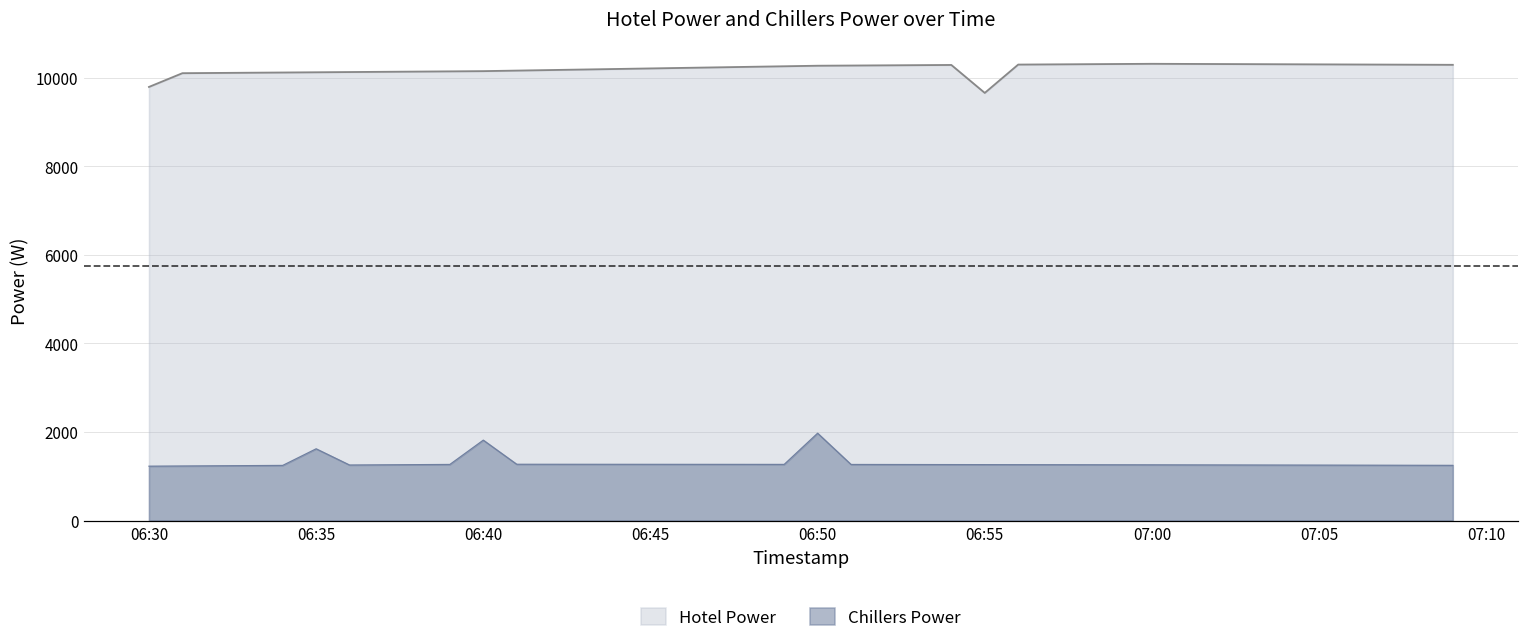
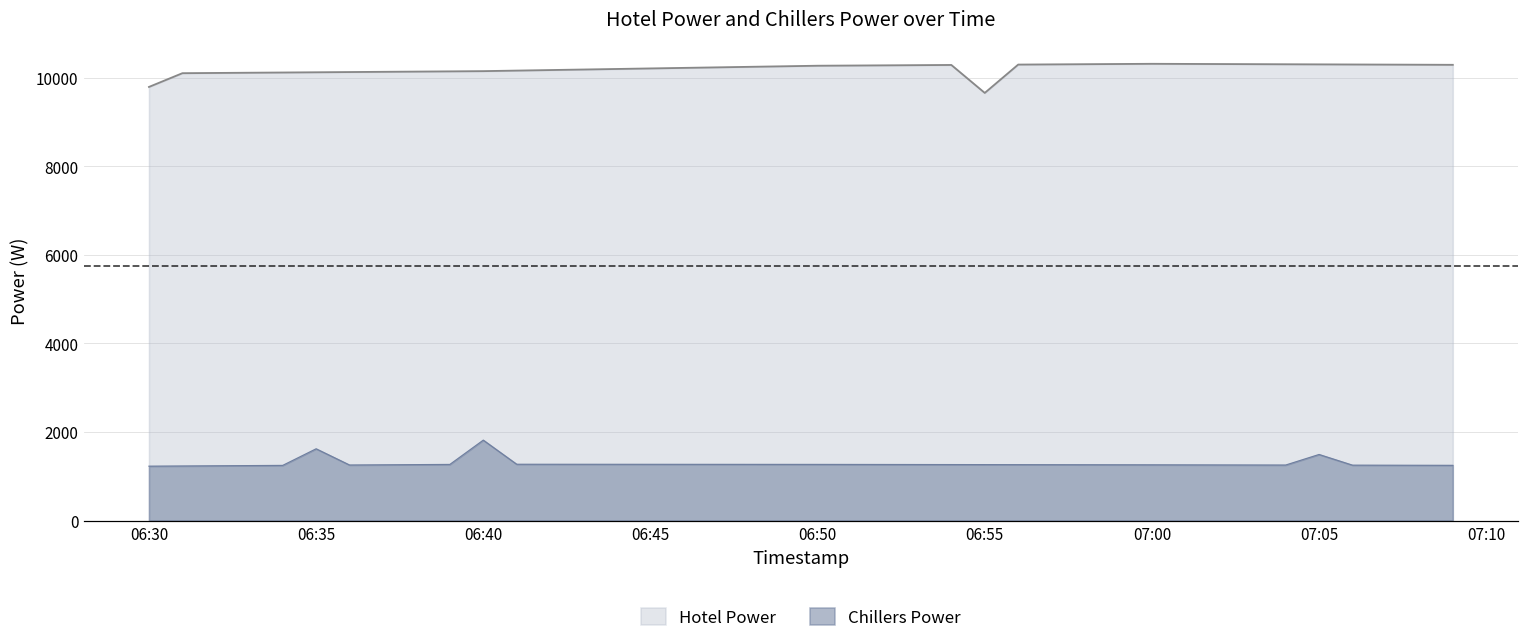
  {
    "Hotel Power": {
      "06:30": 9800,
      "06:35": 10100,
      "06:40": 10200,
      "06:45": 10200,
      "06:50": 10300,
      "06:55": 9700,
      "07:00": 10300,
      "07:05": 10300
    },
    "Chillers Power": {
      "06:30": 1200,
      "06:35": 1600,
      "06:40": 1800,
      "06:45": 1300,
-     "06:50": 2000,
+     "06:50": 1300,
      "06:55": 1300,
      "07:00": 1300,
-     "07:05": 1300
+     "07:05": 1500
    }
  }
